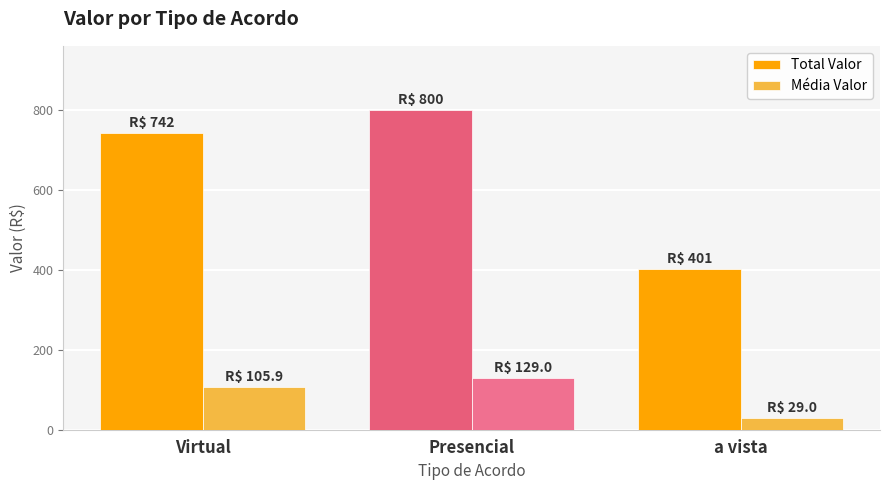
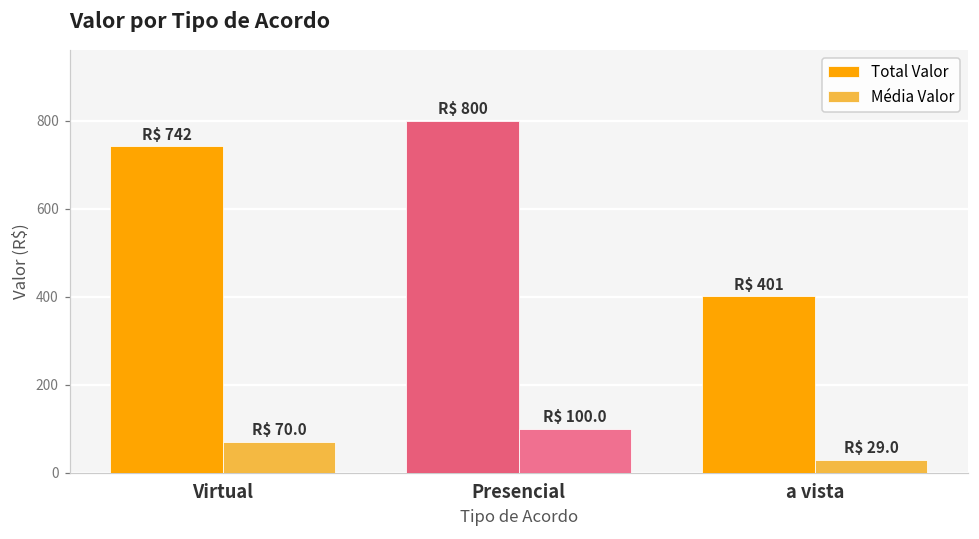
  {
    "Total Valor": {
      "Virtual": 742,
      "Presencial": 800,
      "a vista": 401
    },
    "Média Valor": {
-     "Virtual": 105.9,
-     "Presencial": 129.0,
+     "Virtual": 70.0,
+     "Presencial": 100.0,
      "a vista": 29.0
    }
  }
